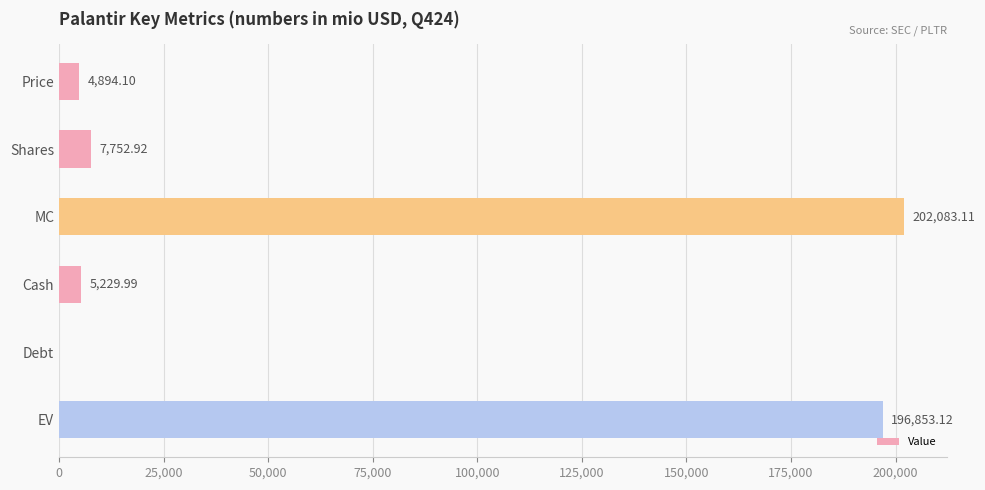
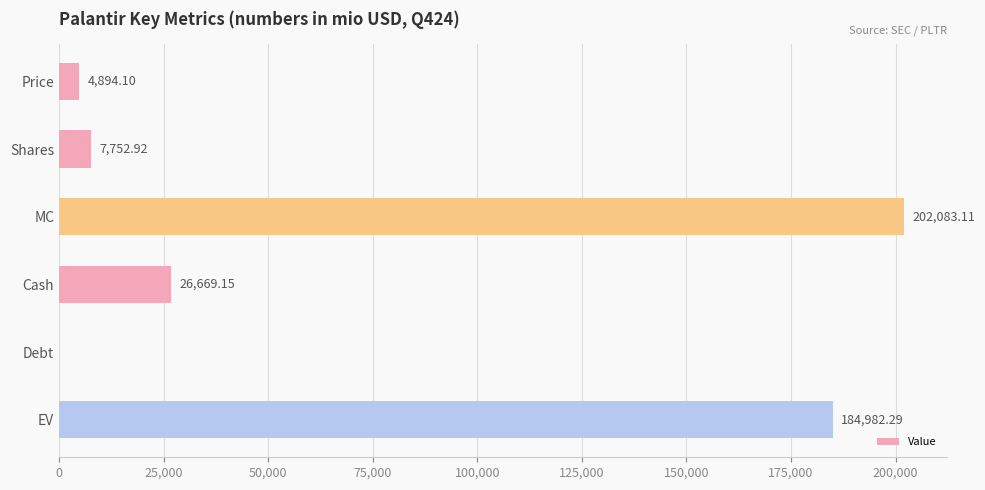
  {
    "Price": "4,894.10",
    "Shares": "7,752.92",
    "MC": "202,083.11",
-   "Cash": "5,229.99",
-   "EV": "196,853.12"
+   "Cash": "26,669.15",
+   "EV": "184,982.29"
  }
